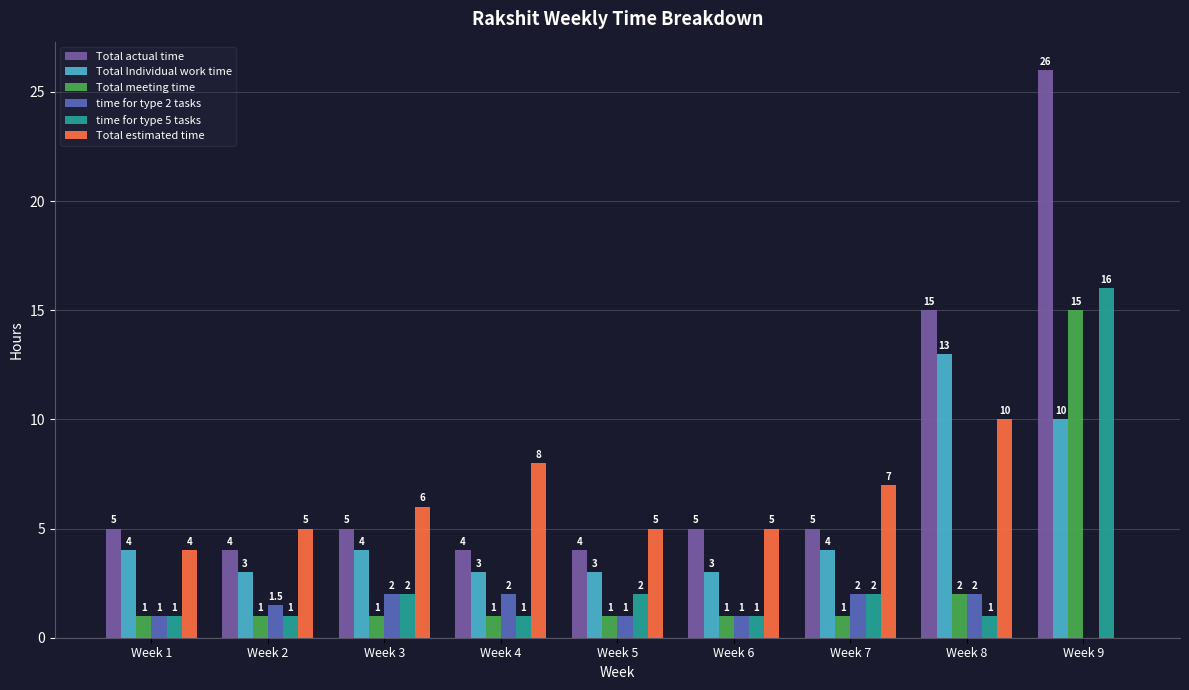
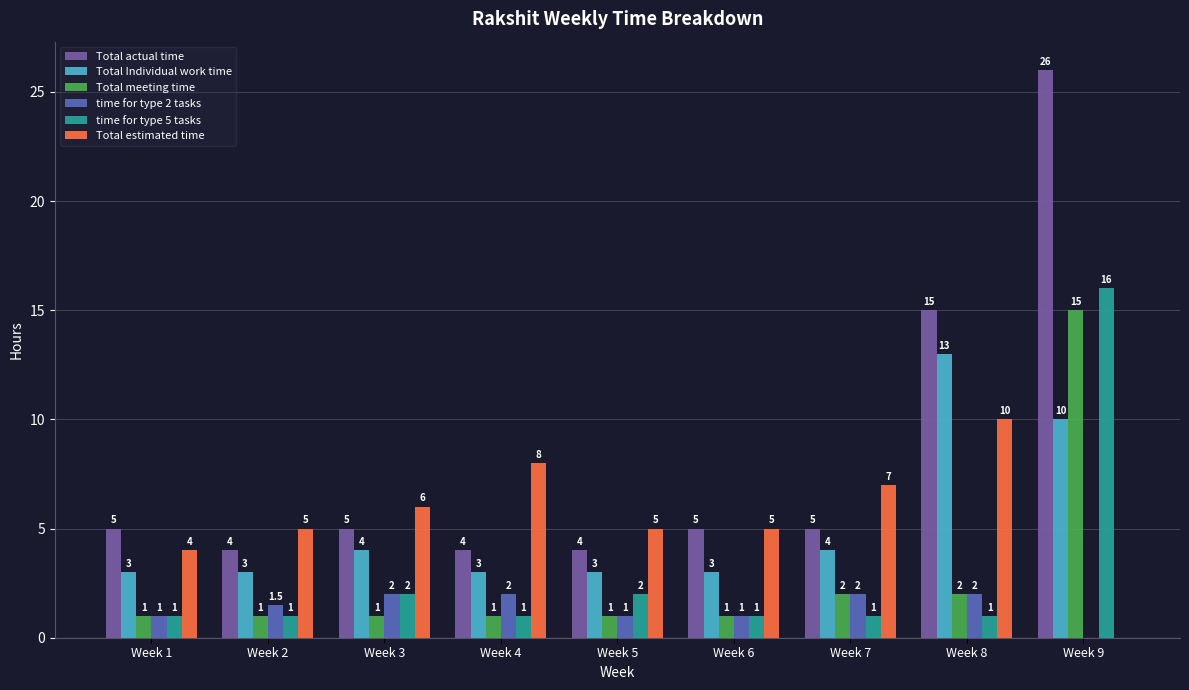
  {
    "Total Individual work time": {
-     "Week 1": 4,
+     "Week 1": 3,
      "Week 2": 3,
      "Week 3": 4,
      "Week 4": 3,
      "Week 5": 3,
      "Week 6": 3,
      "Week 7": 4,
      "Week 8": 13,
      "Week 9": 10
    },
    "Total meeting time": {
      "Week 1": 1,
      "Week 2": 1,
      "Week 3": 1,
      "Week 4": 1,
      "Week 5": 1,
      "Week 6": 1,
-     "Week 7": 1,
+     "Week 7": 2,
      "Week 8": 2,
      "Week 9": 15
    },
    "time for type 5 tasks": {
      "Week 1": 1,
      "Week 2": 1,
      "Week 3": 2,
      "Week 4": 1,
      "Week 5": 2,
      "Week 6": 1,
-     "Week 7": 2,
+     "Week 7": 1,
      "Week 8": 1,
      "Week 9": 16
    },
    "Total estimated time": {
      "Week 1": 4,
      "Week 2": 5,
      "Week 3": 6,
      "Week 4": 8,
      "Week 5": 5,
      "Week 6": 5,
      "Week 7": 7,
      "Week 8": 10
    }
  }
